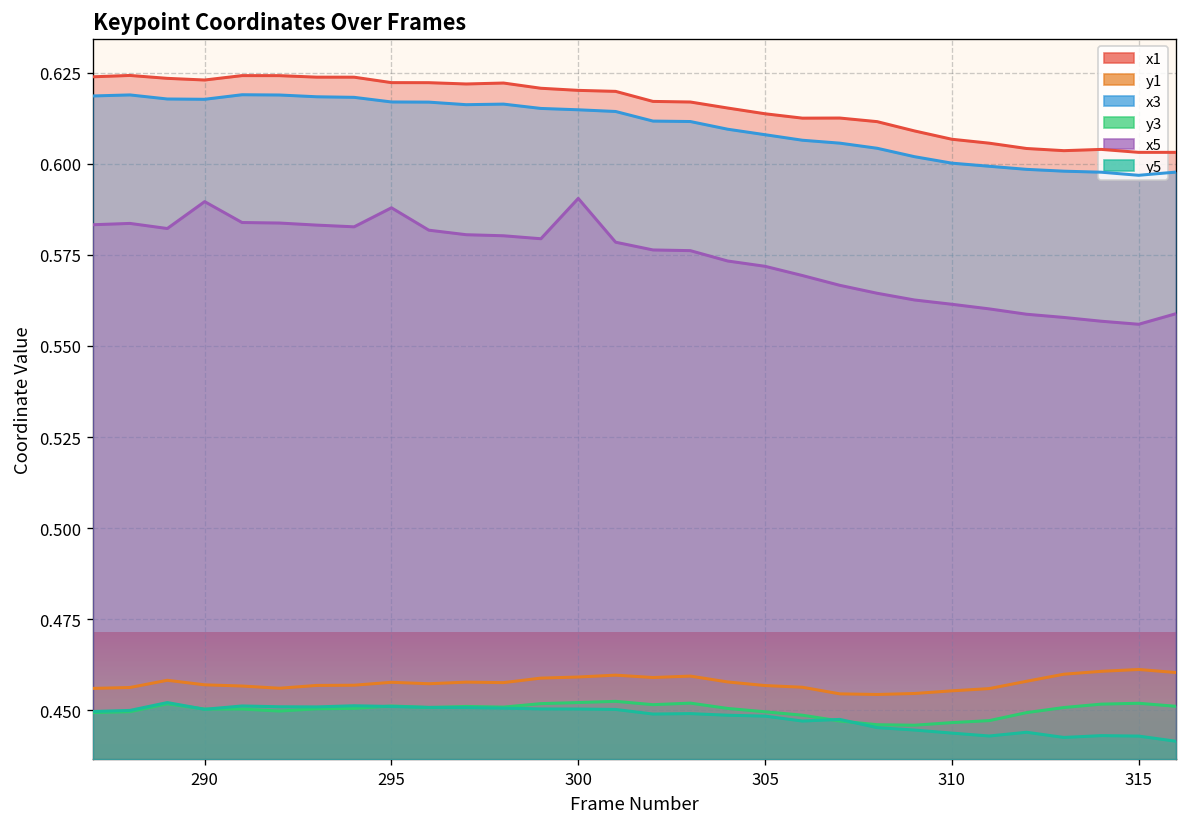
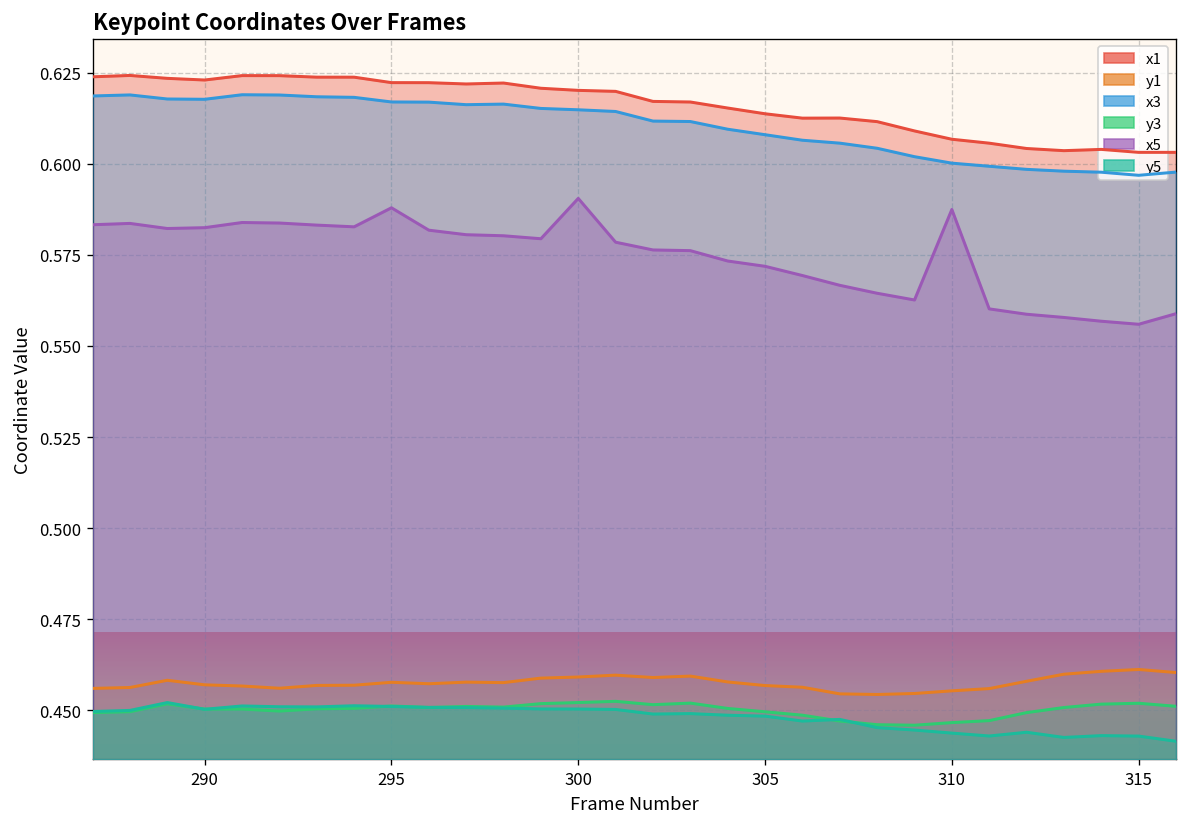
  {
    "x5": {
-     "290": 0.590,
+     "290": 0.582,
      "295": 0.588,
      "300": 0.590,
      "305": 0.572,
-     "310": 0.561,
+     "310": 0.587,
      "315": 0.556
    }
  }
